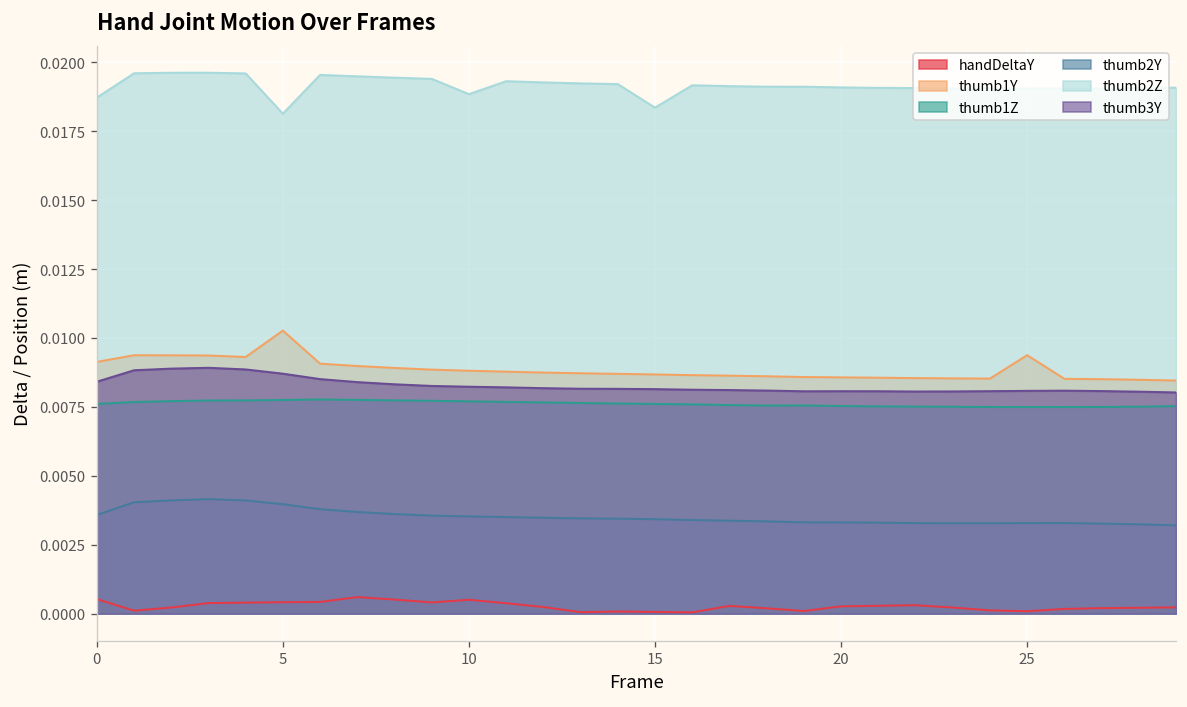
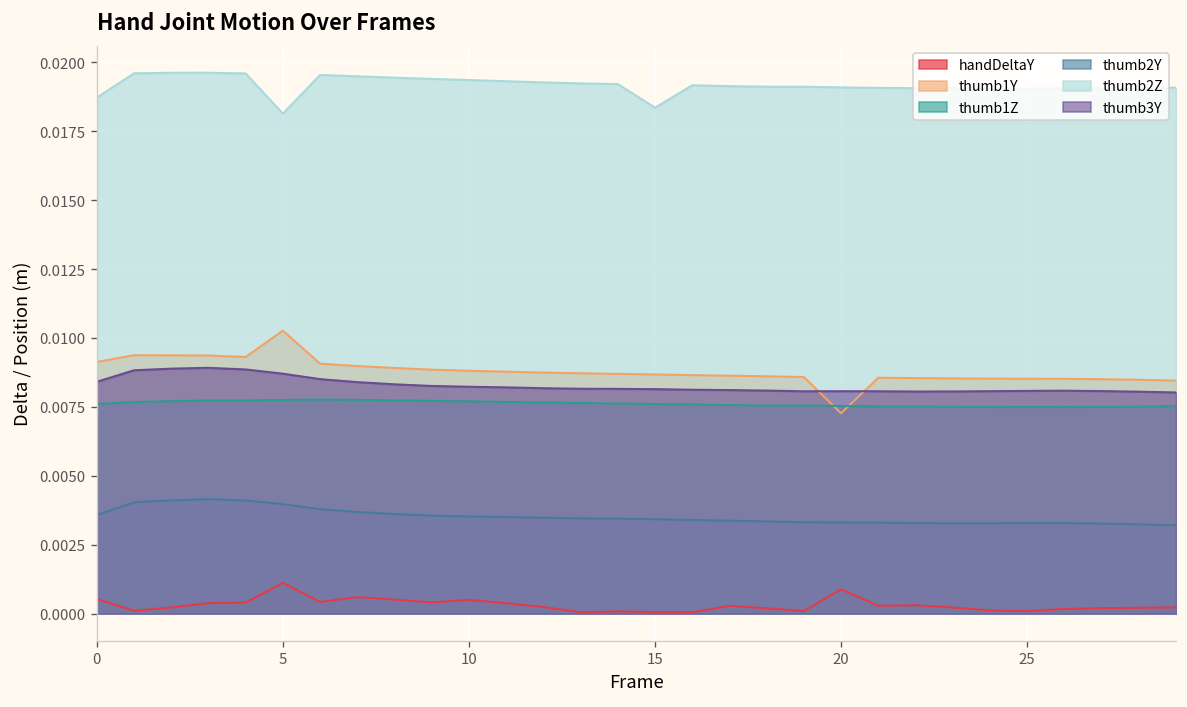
  {
    "handDeltaY": {
      "0": 0.0005,
-     "5": 0.0004,
+     "5": 0.0011,
      "10": 0.0005,
      "15": 0.0001,
-     "20": 0.0003,
+     "20": 0.0009,
      "25": 0.0001
    },
    "thumb1Y": {
      "0": 0.0091,
      "5": 0.0103,
      "10": 0.0088,
      "15": 0.0087,
-     "20": 0.0086,
-     "25": 0.0094
+     "20": 0.0073,
+     "25": 0.0085
    },
    "thumb2Z": {
      "0": 0.0187,
      "5": 0.0181,
-     "10": 0.0188,
+     "10": 0.0194,
      "15": 0.0184,
      "20": 0.0191
    }
  }
